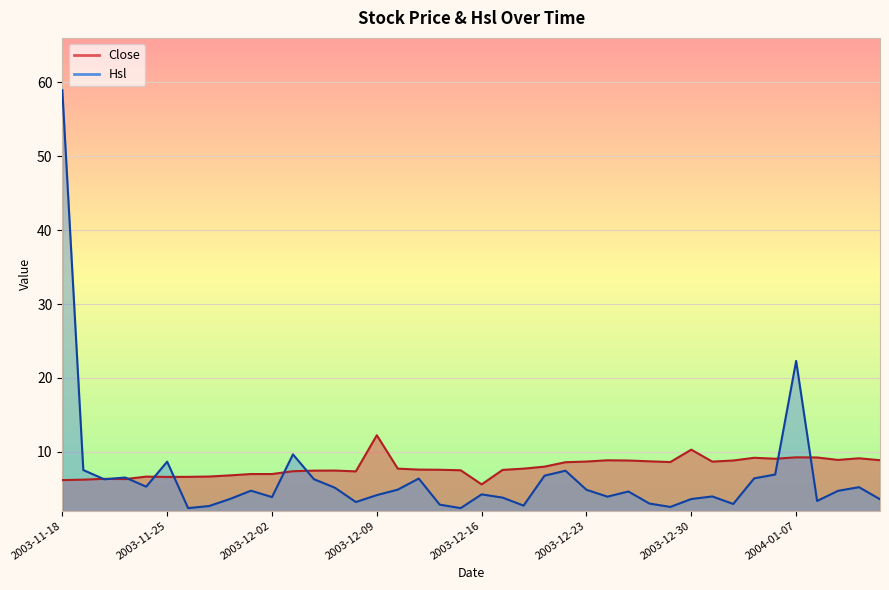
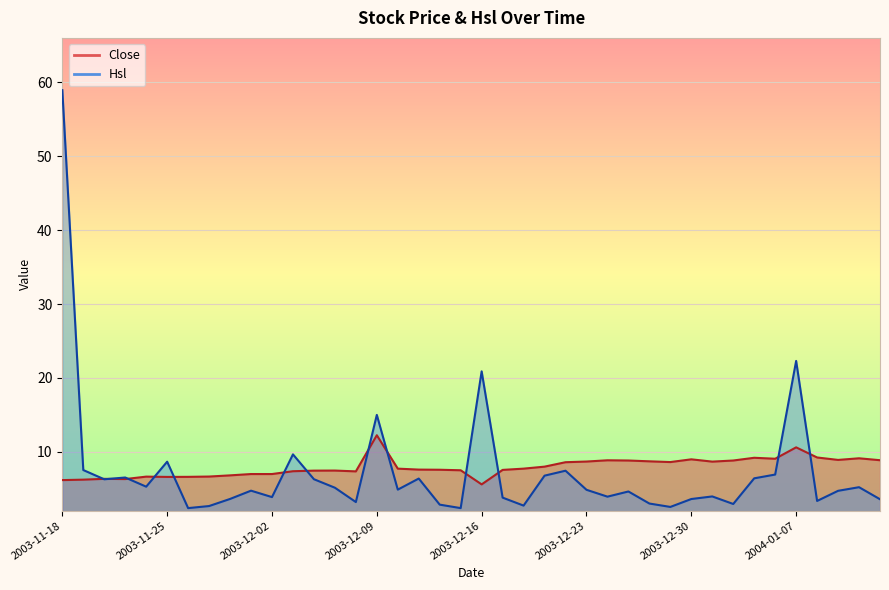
  {
    "Close": {
      "2003-11-18": 6,
      "2003-11-25": 7,
      "2003-12-02": 7,
      "2003-12-09": 12,
      "2003-12-16": 6,
      "2003-12-23": 9,
-     "2003-12-30": 10,
-     "2004-01-07": 9
+     "2003-12-30": 9,
+     "2004-01-07": 11
    },
    "Hsl": {
      "2003-11-18": 59,
      "2003-11-25": 9,
      "2003-12-02": 4,
-     "2003-12-09": 4,
-     "2003-12-16": 4,
+     "2003-12-09": 15,
+     "2003-12-16": 21,
      "2003-12-23": 5,
      "2003-12-30": 4,
      "2004-01-07": 22
    }
  }
